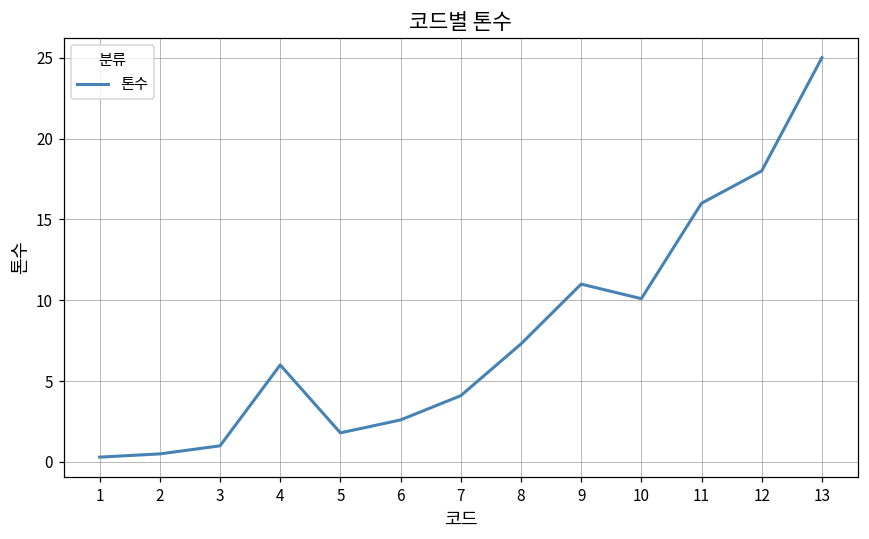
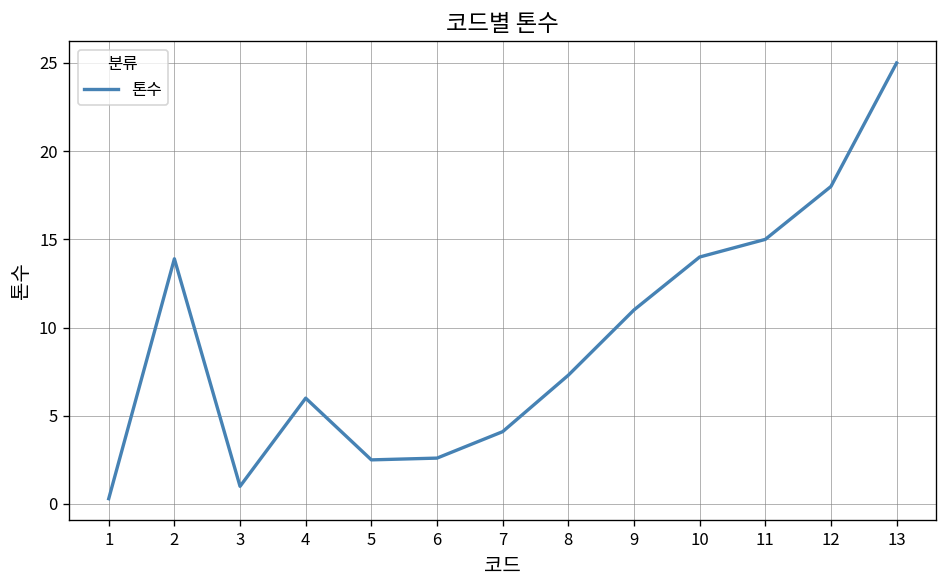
  {
    "1": 0.3,
-   "2": 0.5,
+   "2": 13.9,
    "3": 1.0,
    "4": 6.0,
-   "5": 1.8,
+   "5": 2.5,
    "6": 2.6,
    "7": 4.1,
    "8": 7.3,
    "9": 11.0,
-   "10": 10.1,
-   "11": 16,
+   "10": 14.0,
+   "11": 15,
    "12": 18.0,
    "13": 25.0
  }
